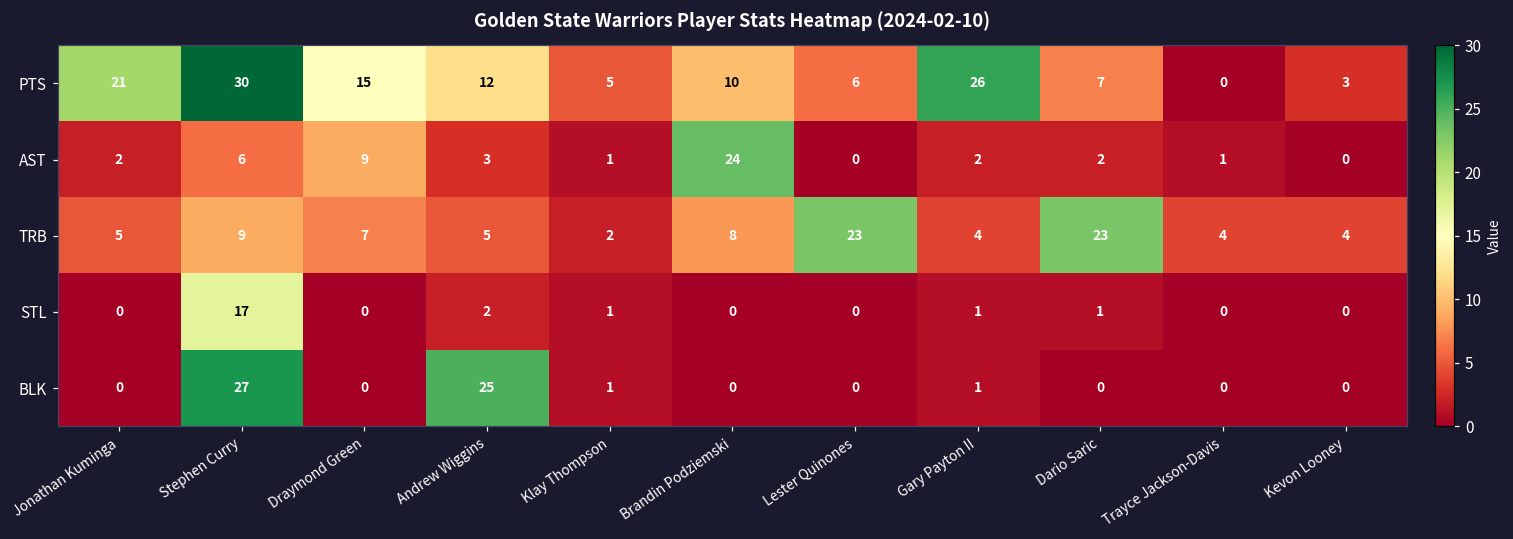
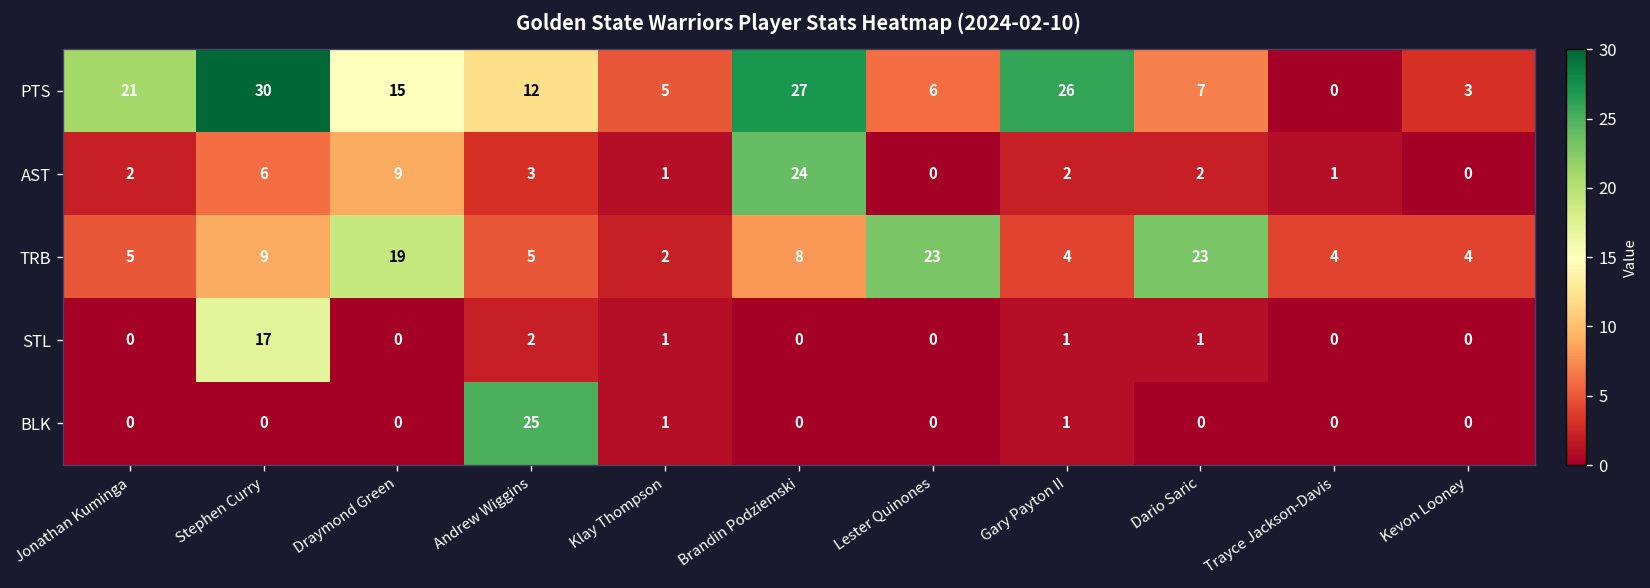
  {
    "PTS": {
      "Jonathan Kuminga": 21,
      "Stephen Curry": 30,
      "Draymond Green": 15,
      "Andrew Wiggins": 12,
      "Klay Thompson": 5,
-     "Brandin Podziemski": 10,
+     "Brandin Podziemski": 27,
      "Lester Quinones": 6,
      "Gary Payton II": 26,
      "Dario Saric": 7,
      "Trayce Jackson-Davis": 0,
      "Kevon Looney": 3
    },
    "AST": {
      "Jonathan Kuminga": 2,
      "Stephen Curry": 6,
      "Draymond Green": 9,
      "Andrew Wiggins": 3,
      "Klay Thompson": 1,
      "Brandin Podziemski": 24,
      "Lester Quinones": 0,
      "Gary Payton II": 2,
      "Dario Saric": 2,
      "Trayce Jackson-Davis": 1,
      "Kevon Looney": 0
    },
    "TRB": {
      "Jonathan Kuminga": 5,
      "Stephen Curry": 9,
-     "Draymond Green": 7,
+     "Draymond Green": 19,
      "Andrew Wiggins": 5,
      "Klay Thompson": 2,
      "Brandin Podziemski": 8,
      "Lester Quinones": 23,
      "Gary Payton II": 4,
      "Dario Saric": 23,
      "Trayce Jackson-Davis": 4,
      "Kevon Looney": 4
    },
    "STL": {
      "Jonathan Kuminga": 0,
      "Stephen Curry": 17,
      "Draymond Green": 0,
      "Andrew Wiggins": 2,
      "Klay Thompson": 1,
      "Brandin Podziemski": 0,
      "Lester Quinones": 0,
      "Gary Payton II": 1,
      "Dario Saric": 1,
      "Trayce Jackson-Davis": 0,
      "Kevon Looney": 0
    },
    "BLK": {
      "Jonathan Kuminga": 0,
-     "Stephen Curry": 27,
+     "Stephen Curry": 0,
      "Draymond Green": 0,
      "Andrew Wiggins": 25,
      "Klay Thompson": 1,
      "Brandin Podziemski": 0,
      "Lester Quinones": 0,
      "Gary Payton II": 1,
      "Dario Saric": 0,
      "Trayce Jackson-Davis": 0,
      "Kevon Looney": 0
    }
  }
